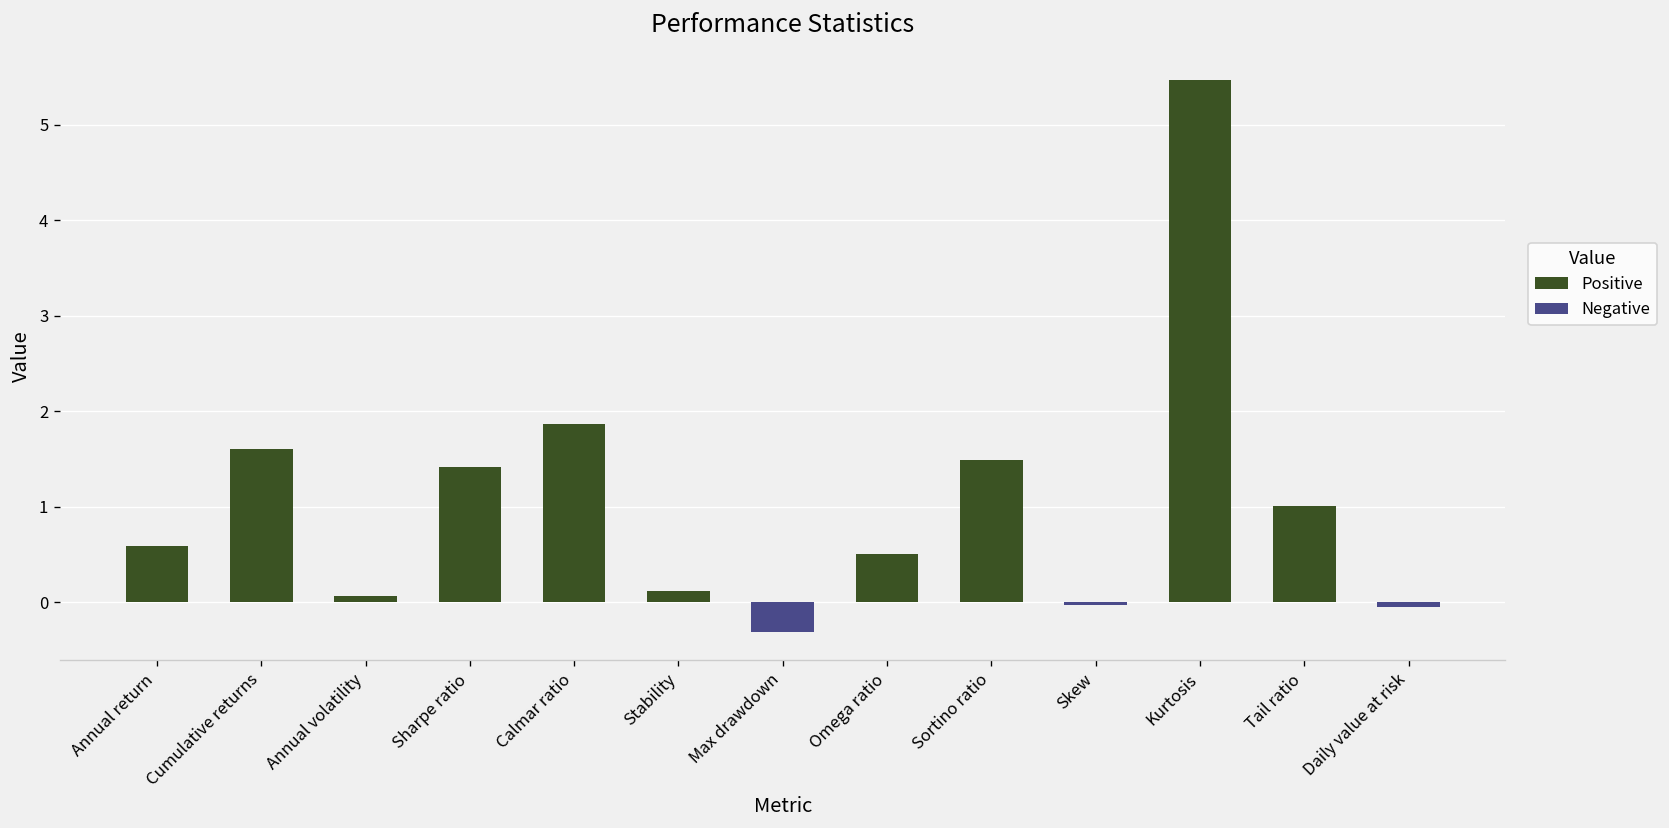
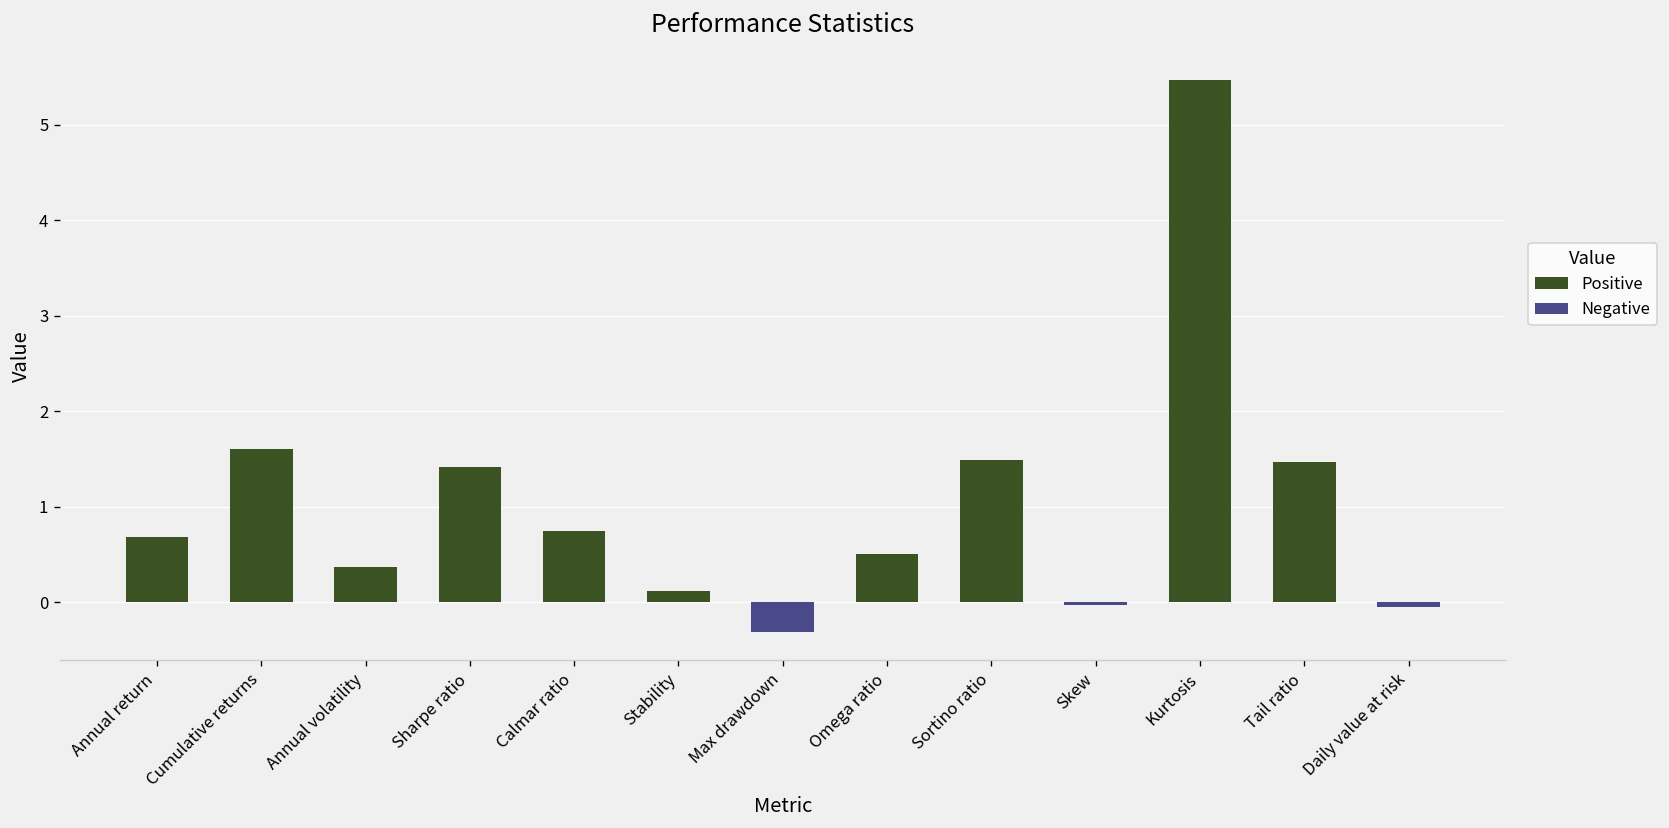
  {
-   "Annual return": 0.6,
+   "Annual return": 0.7,
    "Cumulative returns": 1.6,
-   "Annual volatility": 0.1,
+   "Annual volatility": 0.4,
    "Sharpe ratio": 1.4,
-   "Calmar ratio": 1.9,
+   "Calmar ratio": 0.7,
    "Stability": 0.1,
    "Max drawdown": -0.3,
    "Omega ratio": 0.5,
    "Sortino ratio": 1.5,
    "Kurtosis": 5.5,
-   "Tail ratio": 1.0,
+   "Tail ratio": 1.5,
    "Daily value at risk": 0.0
  }
